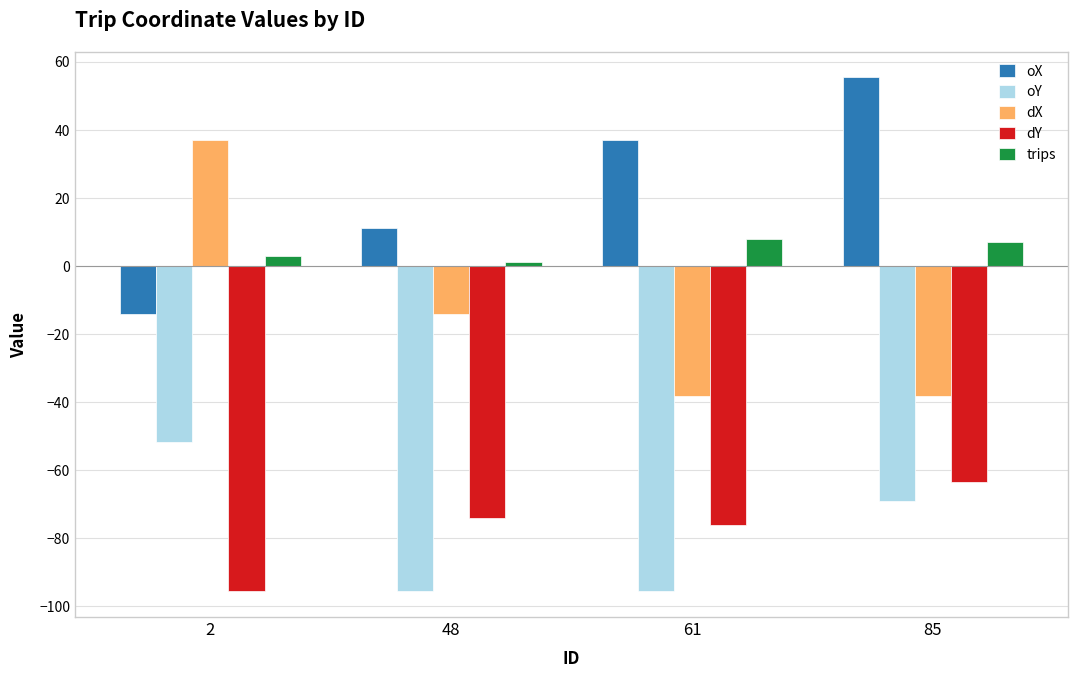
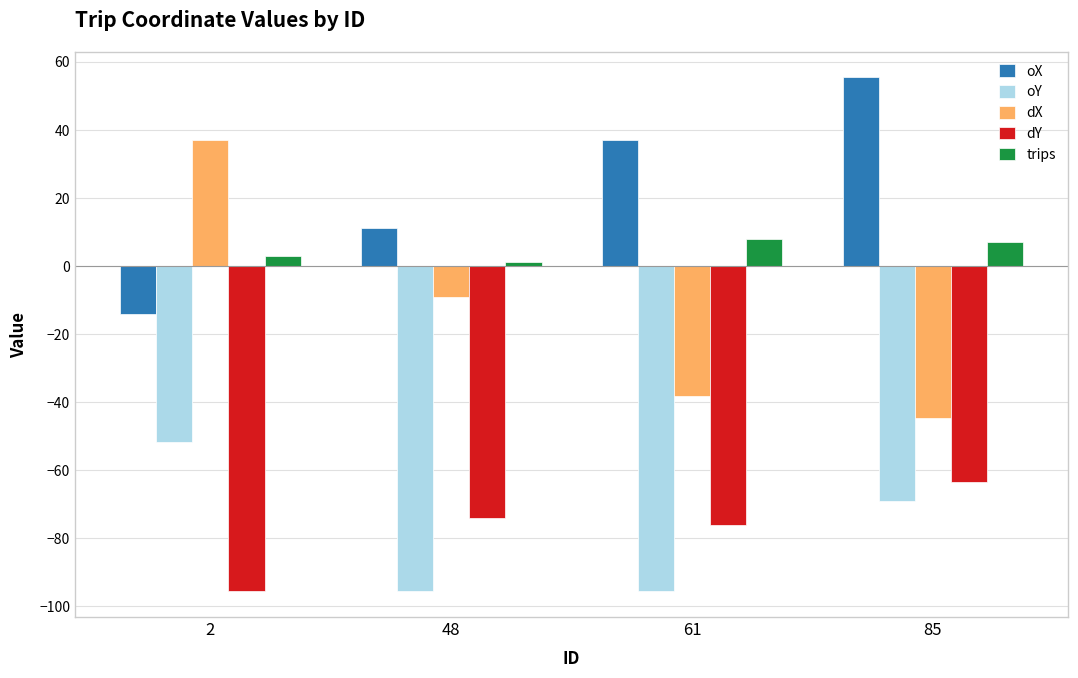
  {
    "oX": {
      "2": -14,
      "48": 11,
      "61": 37,
      "85": 55
    },
    "oY": {
      "2": -52,
      "48": -96,
      "61": -96,
      "85": -69
    },
    "dX": {
      "2": 37,
-     "48": -14,
+     "48": -9,
      "61": -38,
-     "85": -38
+     "85": -45
    },
    "dY": {
      "2": -96,
      "48": -74,
      "61": -76,
      "85": -64
    },
    "trips": {
      "2": 3,
      "48": 1,
      "61": 8,
      "85": 7
    }
  }
